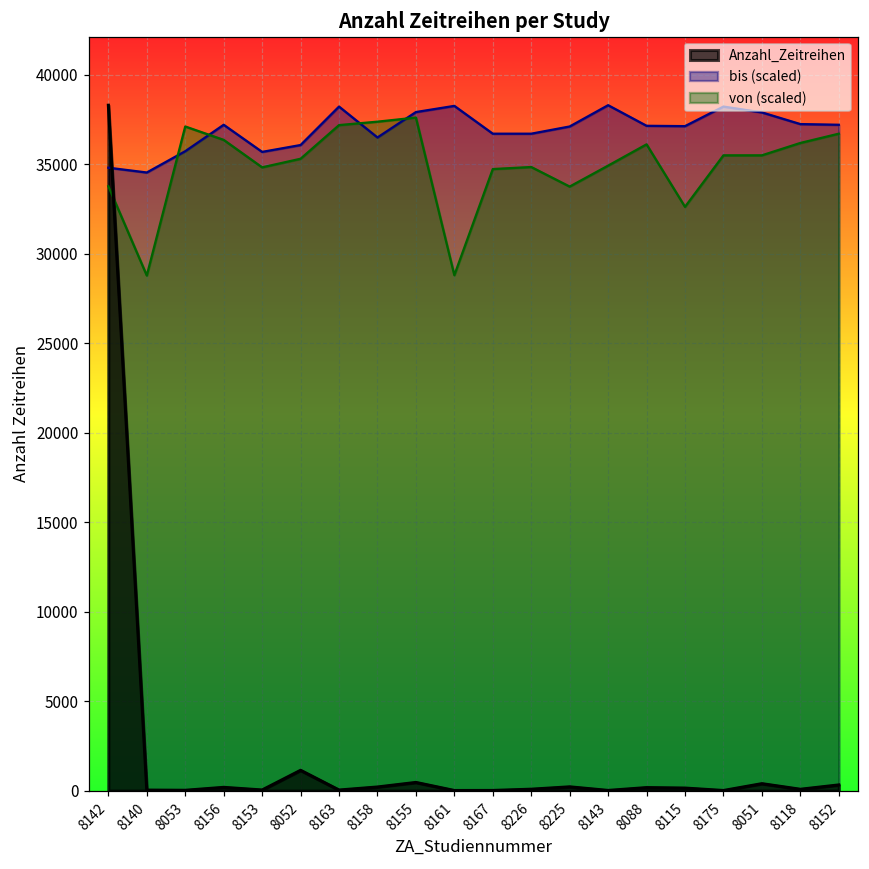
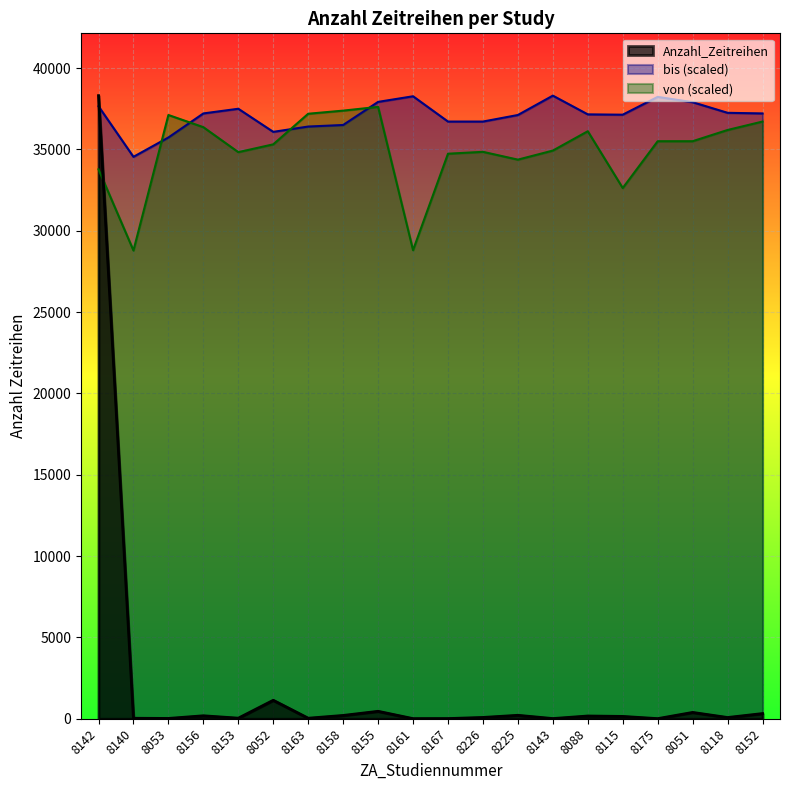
  {
    "Anzahl_Zeitreihen": {
      "8142": 38300,
      "8140": 0,
      "8053": 0,
      "8156": 200,
      "8153": 0,
      "8052": 1100,
      "8163": 0,
      "8158": 200,
      "8155": 500,
      "8161": 0,
      "8167": 0,
      "8226": 100,
      "8225": 200,
      "8143": 0,
      "8088": 200,
      "8115": 100,
      "8175": 0,
      "8051": 400,
      "8118": 100,
      "8152": 300
    },
    "bis (scaled)": {
-     "8142": 34800,
+     "8142": 37700,
      "8140": 34500,
      "8053": 35700,
      "8156": 37200,
-     "8153": 35700,
+     "8153": 37500,
      "8052": 36100,
-     "8163": 38200,
+     "8163": 36400,
      "8158": 36500,
      "8155": 37900,
      "8161": 38300,
      "8167": 36700,
      "8226": 36700,
      "8225": 37100,
      "8143": 38300,
      "8088": 37200,
      "8115": 37100,
      "8051": 37900,
      "8118": 37300,
      "8152": 37200
    },
    "von (scaled)": {
      "8142": 33800,
      "8140": 28800,
      "8053": 37100,
      "8156": 36400,
      "8153": 34800,
      "8052": 35300,
      "8163": 37200,
      "8158": 37400,
      "8155": 37600,
      "8161": 28800,
      "8167": 34700,
      "8226": 34900,
-     "8225": 33800,
+     "8225": 34400,
      "8143": 34900,
      "8088": 36100,
      "8115": 32600,
      "8175": 35500,
      "8051": 35500,
      "8118": 36200,
      "8152": 36700
    }
  }
